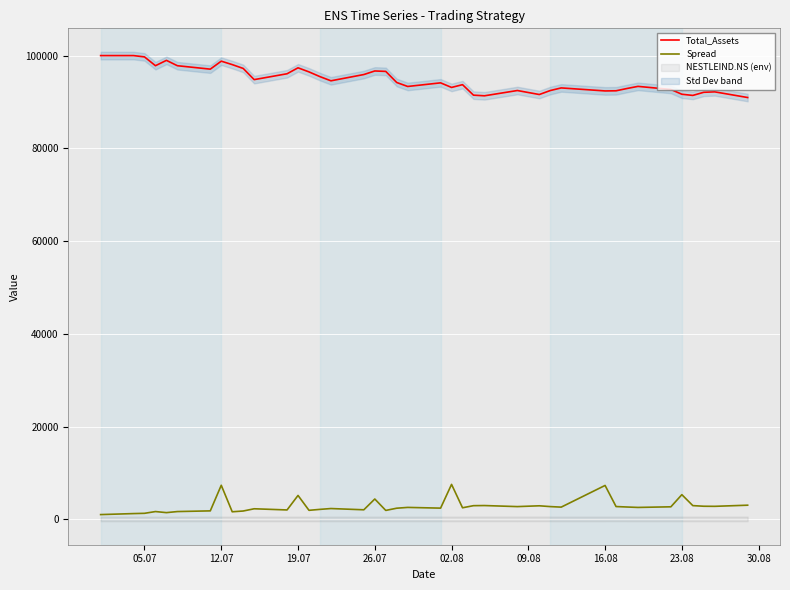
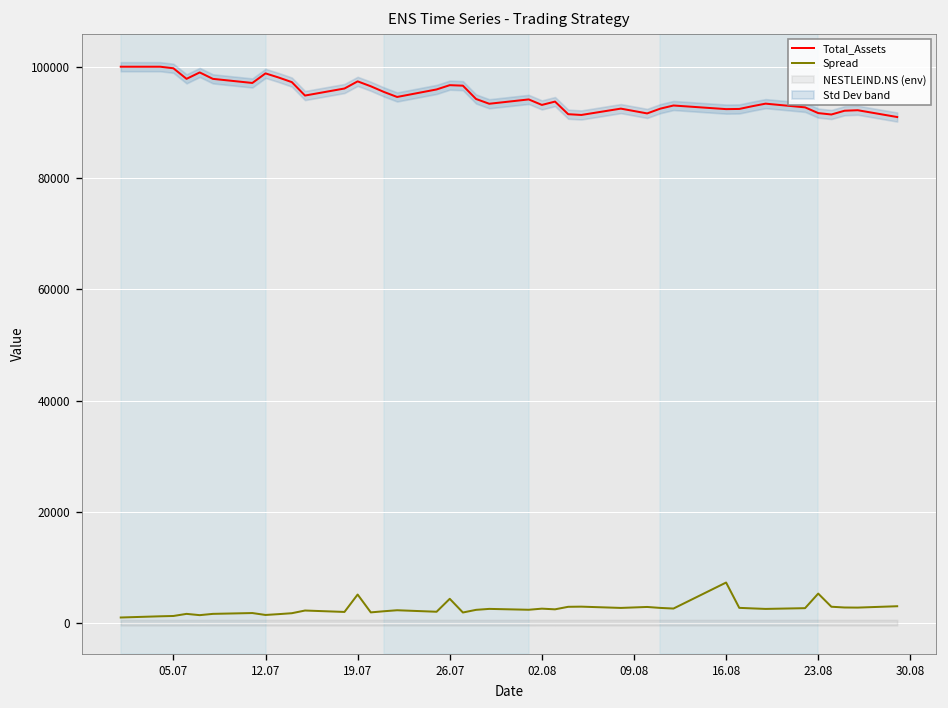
  {
    "Total_Assets": {
      "05.07": 100000,
      "12.07": 99000,
      "19.07": 97000,
      "26.07": 97000,
      "02.08": 93000,
      "16.08": 92000,
      "23.08": 92000
    },
    "Spread": {
      "05.07": 1000,
-     "12.07": 7000,
+     "12.07": 1000,
      "19.07": 5000,
      "26.07": 4000,
-     "02.08": 8000,
+     "02.08": 3000,
      "16.08": 7000,
      "23.08": 5000
    }
  }
